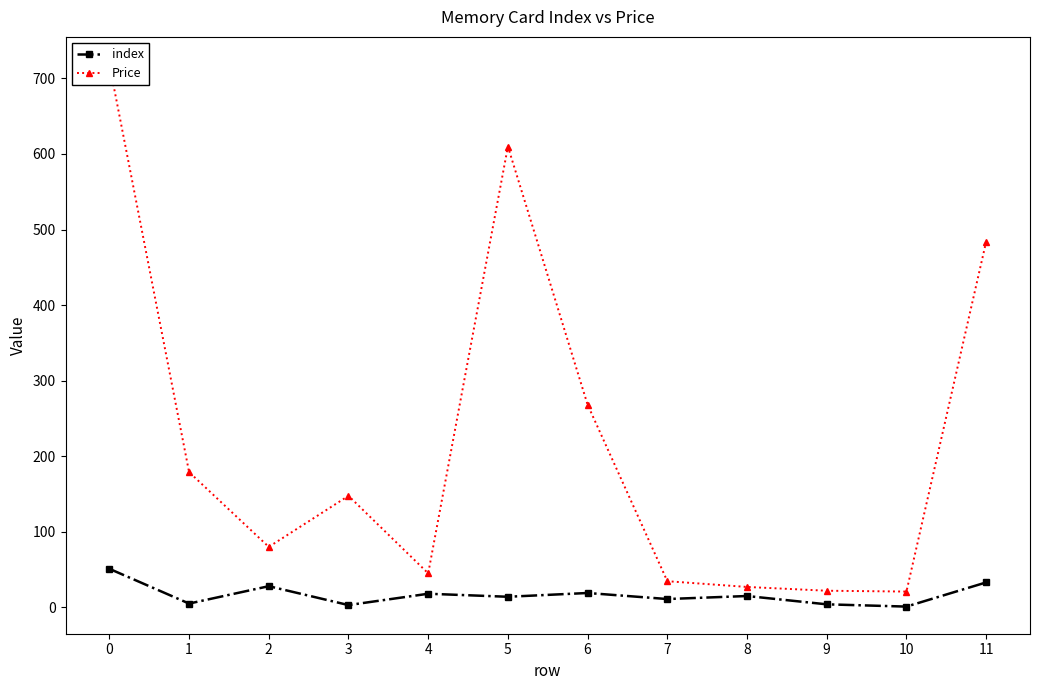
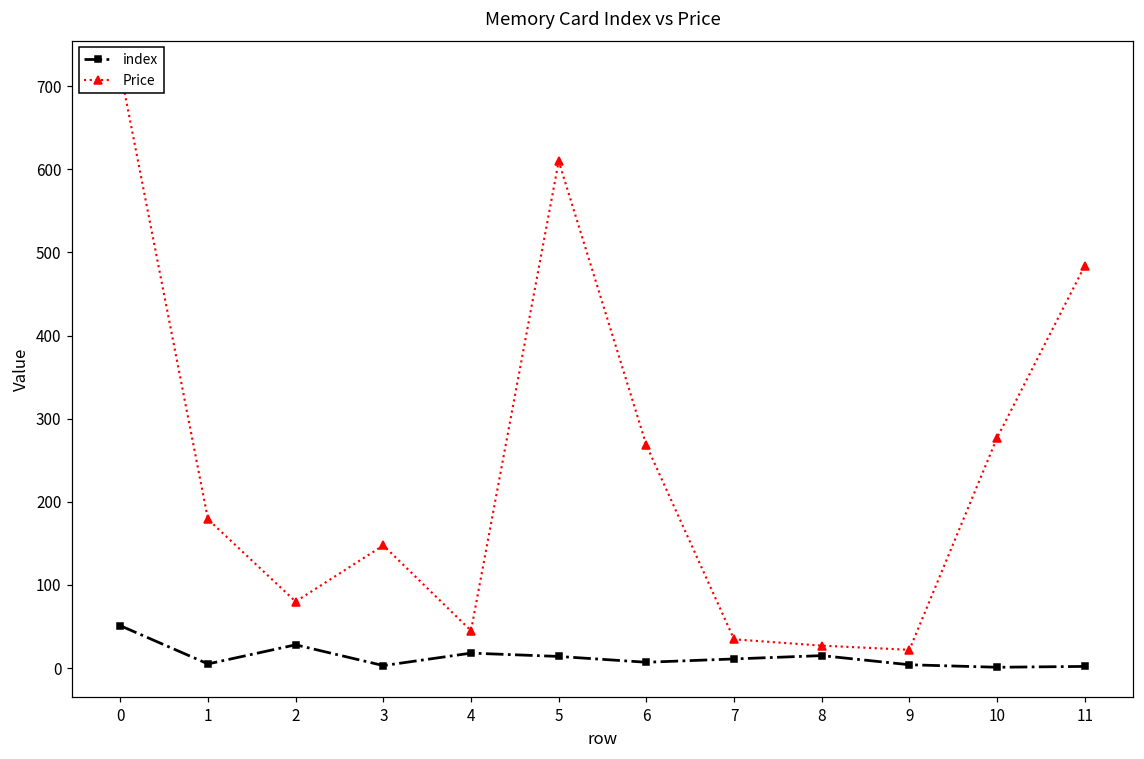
  {
    "index": {
      "0": 50,
      "1": 10,
      "2": 30,
      "3": 0,
      "4": 20,
      "5": 10,
-     "6": 20,
+     "6": 10,
      "7": 10,
      "8": 20,
      "9": 0,
      "10": 0,
-     "11": 30
+     "11": 0
    },
    "Price": {
      "1": 180,
      "2": 80,
      "3": 150,
      "4": 40,
      "5": 610,
      "6": 270,
      "7": 30,
      "8": 30,
      "9": 20,
-     "10": 20,
+     "10": 280,
      "11": 480
    }
  }
